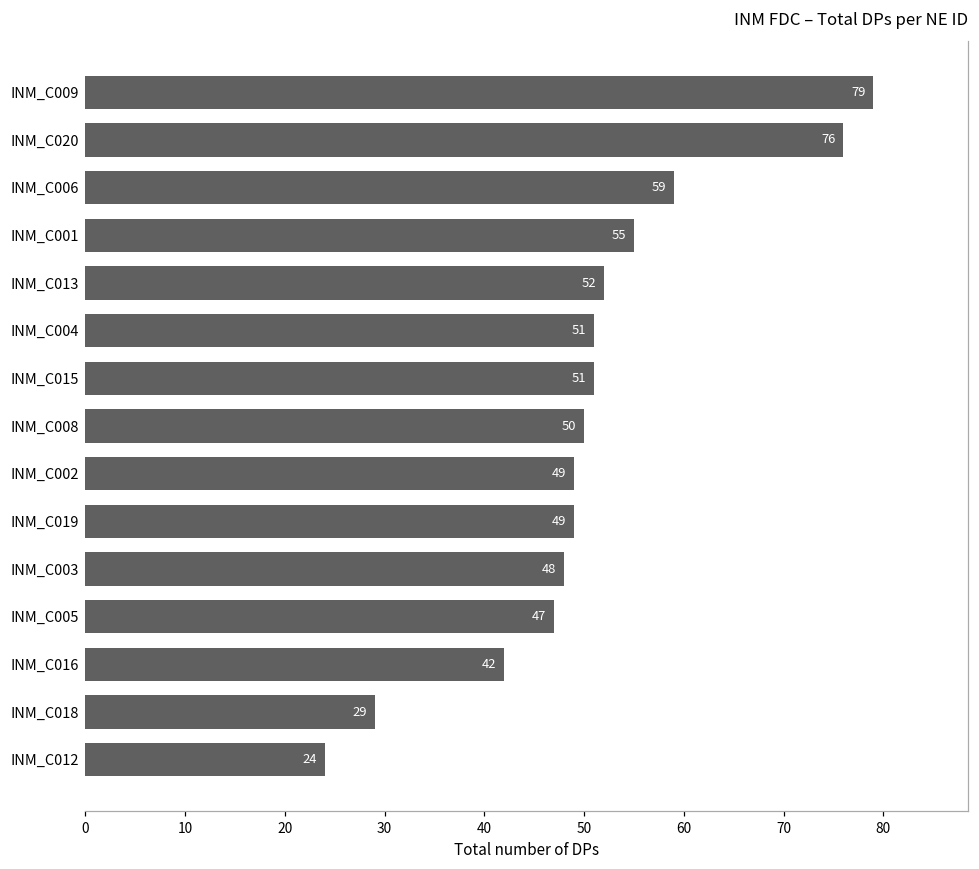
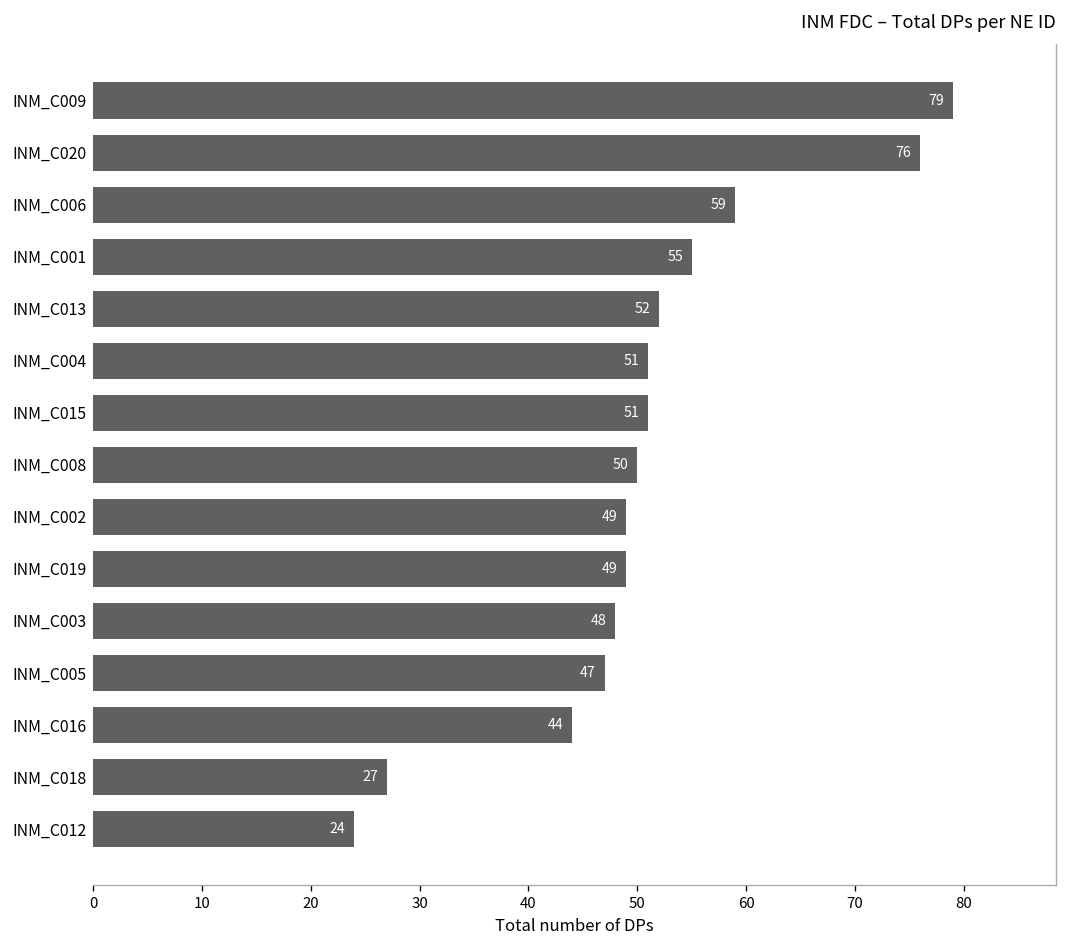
  {
    "INM_C009": 79,
    "INM_C020": 76,
    "INM_C006": 59,
    "INM_C001": 55,
    "INM_C013": 52,
    "INM_C004": 51,
    "INM_C015": 51,
    "INM_C008": 50,
    "INM_C002": 49,
    "INM_C019": 49,
    "INM_C003": 48,
    "INM_C005": 47,
-   "INM_C016": 42,
-   "INM_C018": 29,
+   "INM_C016": 44,
+   "INM_C018": 27,
    "INM_C012": 24
  }
